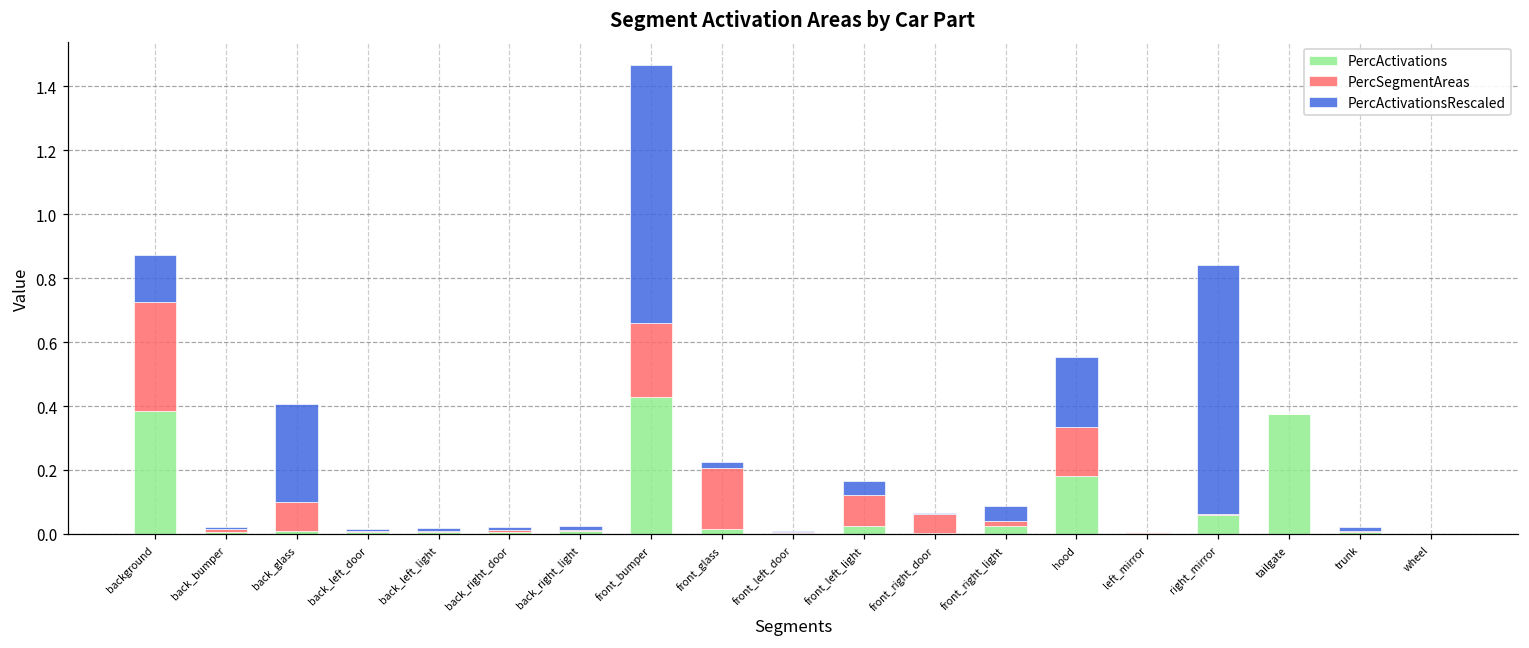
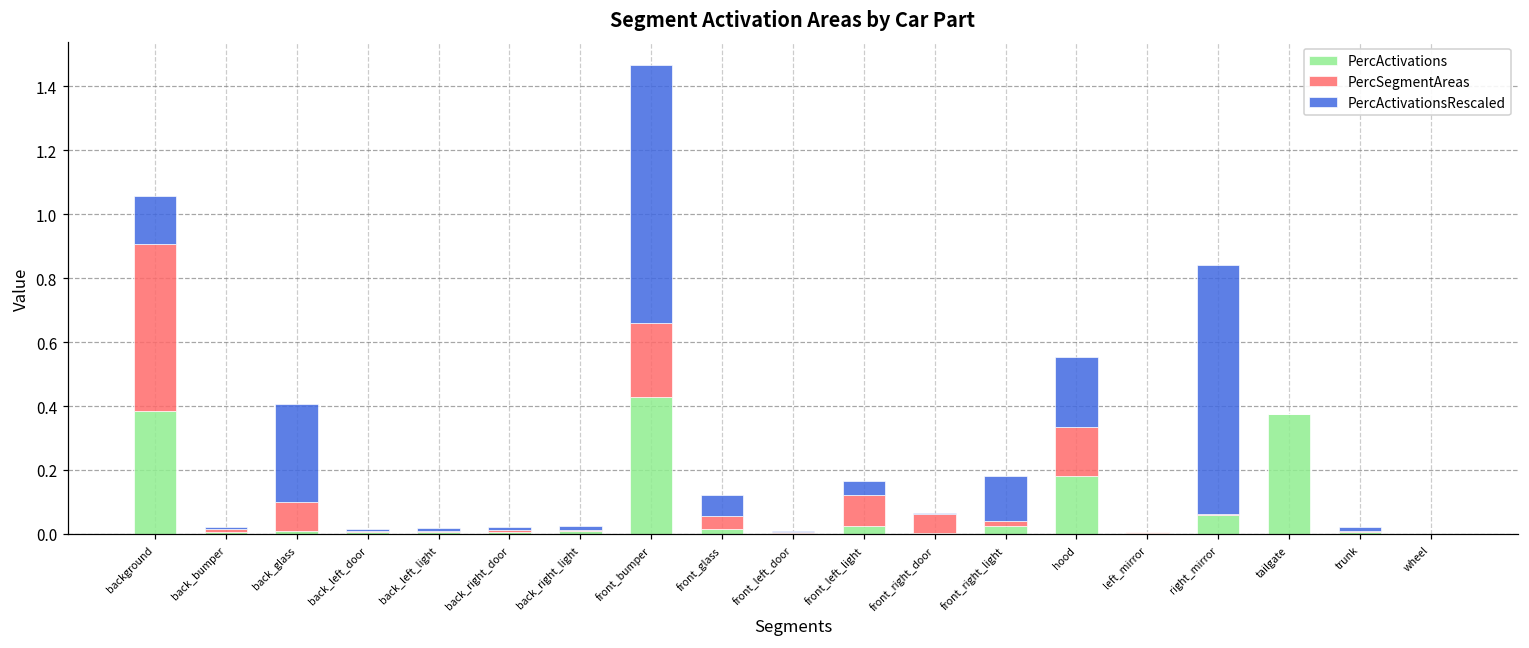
  {
    "PercActivations": {
      "background": 0.39,
      "front_bumper": 0.43,
      "front_glass": 0.02,
      "front_left_light": 0.03,
      "front_right_light": 0.03,
      "hood": 0.18,
      "right_mirror": 0.06,
      "tailgate": 0.37
    },
    "PercSegmentAreas": {
-     "background": 0.34,
+     "background": 0.52,
      "back_glass": 0.09,
      "front_bumper": 0.23,
-     "front_glass": 0.19,
+     "front_glass": 0.04,
      "front_left_light": 0.09,
      "front_right_door": 0.06,
      "front_right_light": 0.01,
      "hood": 0.15
    },
    "PercActivationsRescaled": {
      "background": 0.15,
      "back_glass": 0.31,
      "back_right_light": 0.01,
      "front_bumper": 0.81,
-     "front_glass": 0.02,
+     "front_glass": 0.06,
      "front_left_light": 0.05,
-     "front_right_light": 0.05,
+     "front_right_light": 0.14,
      "hood": 0.22,
      "right_mirror": 0.78,
      "trunk": 0.01
    }
  }
